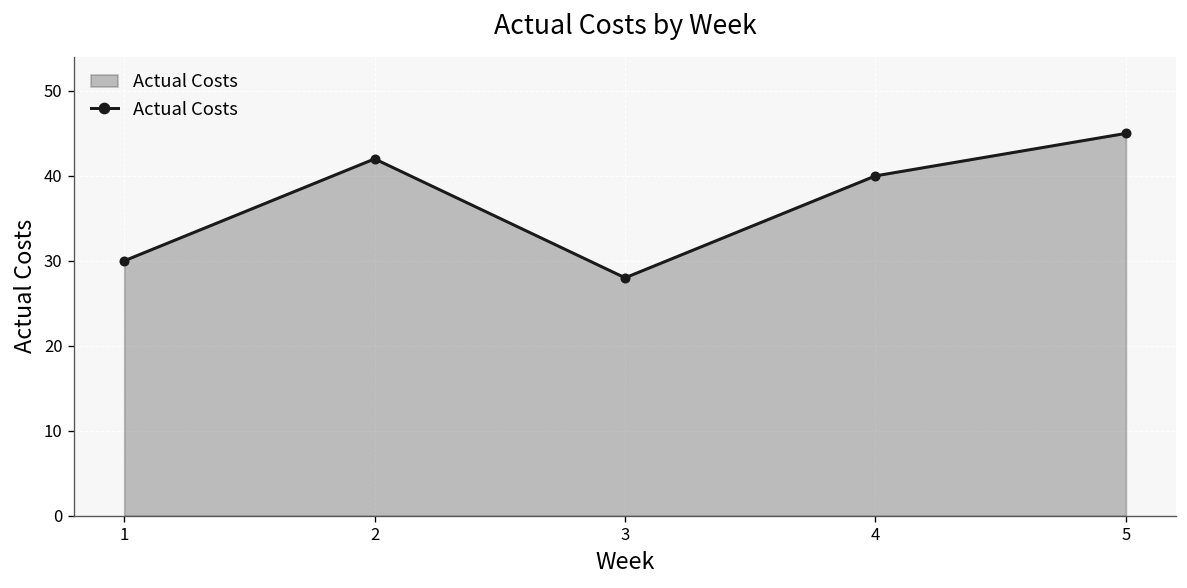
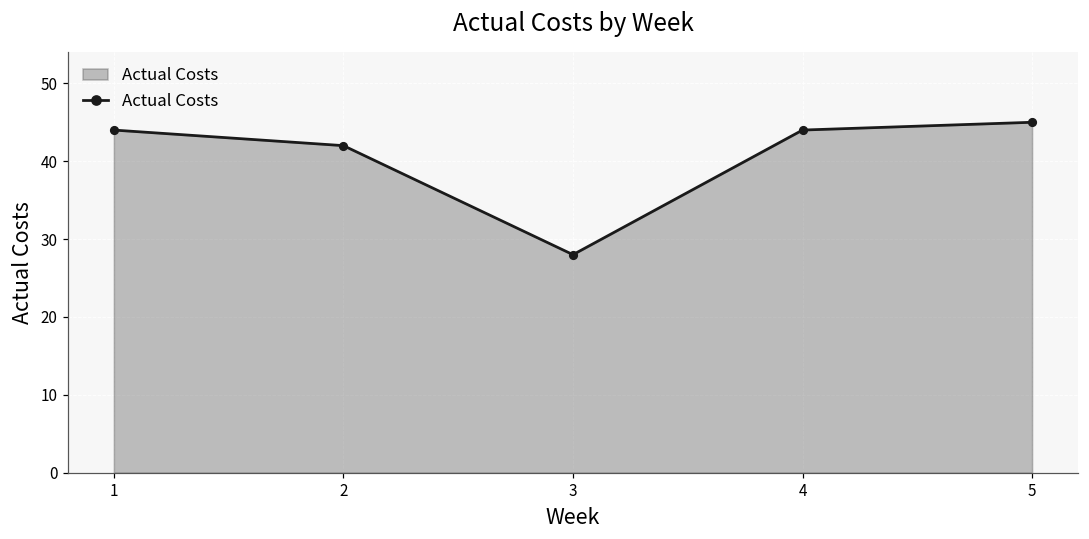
  {
-   "1": 30,
+   "1": 44,
    "2": 42,
    "3": 28,
-   "4": 40,
+   "4": 44,
    "5": 45
  }
